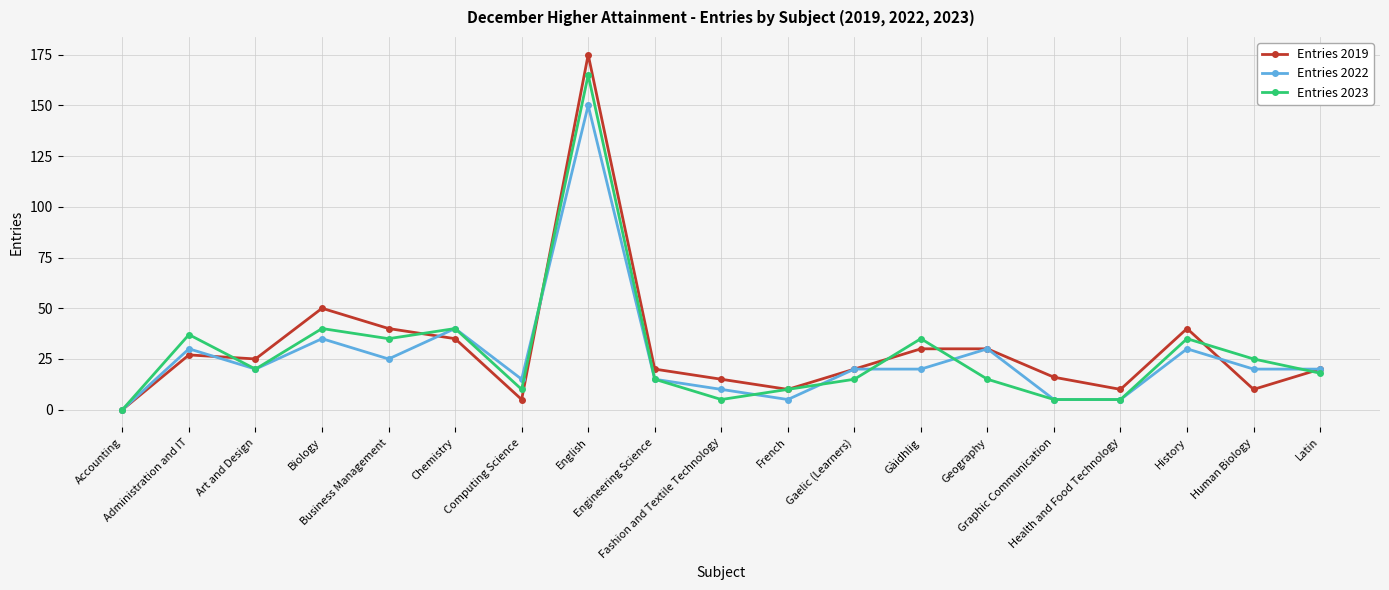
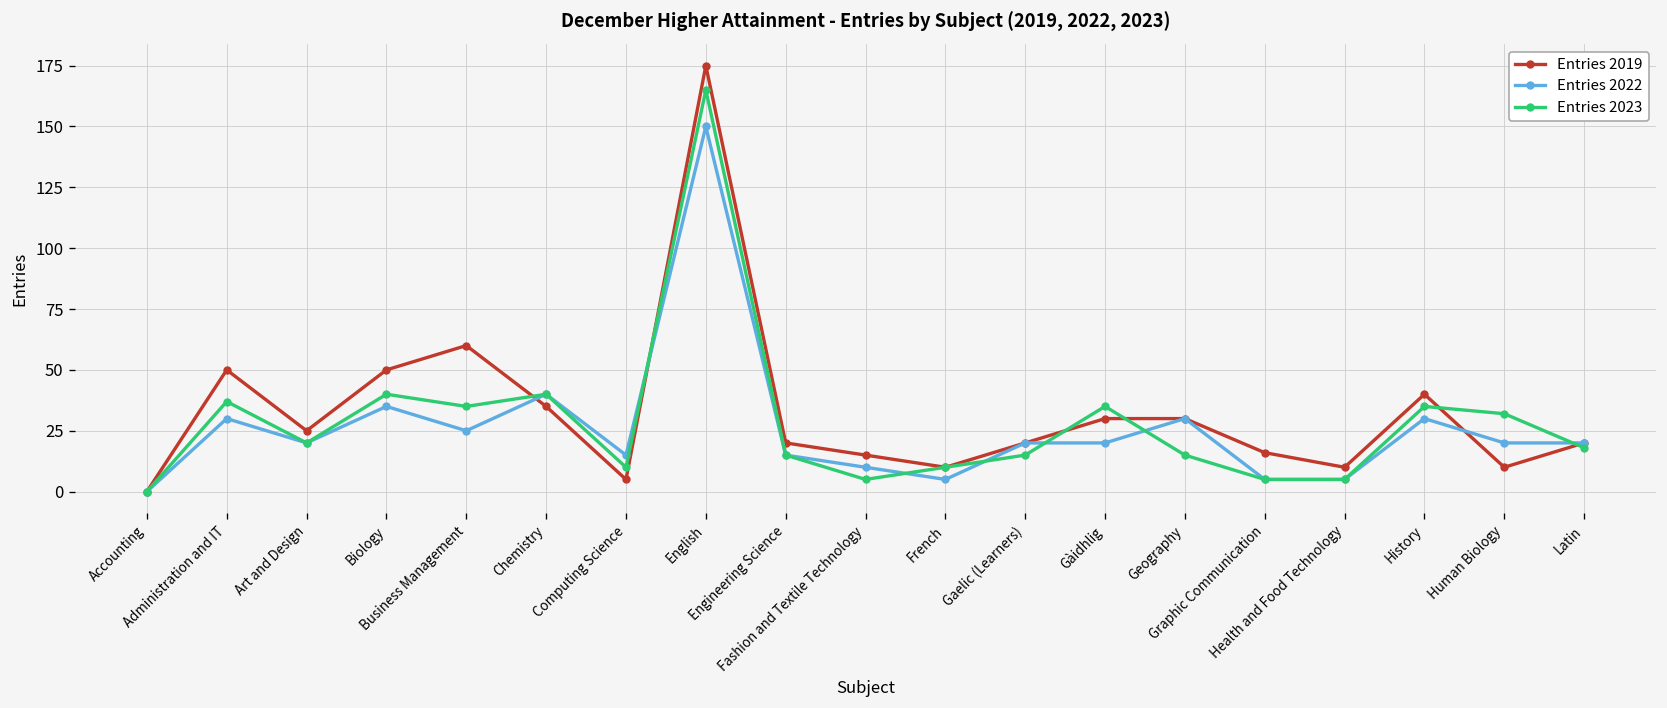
  {
    "Entries 2019": {
-     "Administration and IT": 27,
+     "Administration and IT": 50,
      "Art and Design": 25,
      "Biology": 50,
-     "Business Management": 40,
+     "Business Management": 60,
      "Chemistry": 35,
      "Computing Science": 5,
      "English": 175,
      "Engineering Science": 20,
      "Fashion and Textile Technology": 15,
      "Gàidhlig": 30,
      "Graphic Communication": 16,
      "Health and Food Technology": 10,
      "History": 40,
      "Human Biology": 10
    },
    "Entries 2022": {
      "Administration and IT": 30,
      "Biology": 35,
      "Business Management": 25,
      "Computing Science": 15,
      "English": 150,
      "Fashion and Textile Technology": 10,
      "French": 5,
      "Gàidhlig": 20,
      "History": 30,
      "Human Biology": 20
    },
    "Entries 2023": {
      "Administration and IT": 37,
      "Biology": 40,
      "Business Management": 35,
      "Computing Science": 10,
      "English": 165,
      "Fashion and Textile Technology": 5,
      "Gaelic (Learners)": 15,
      "Gàidhlig": 35,
      "Geography": 15,
      "History": 35,
-     "Human Biology": 25,
+     "Human Biology": 32,
      "Latin": 18
    }
  }
